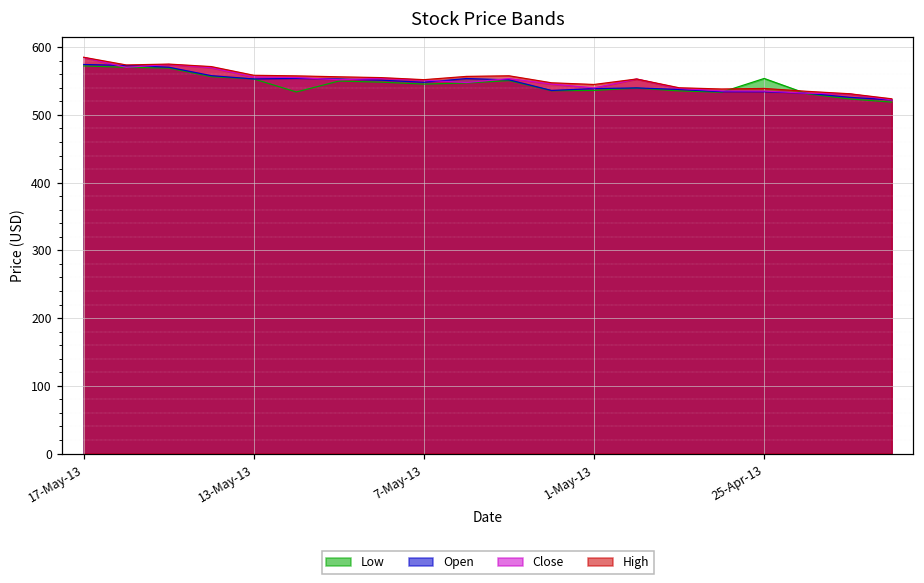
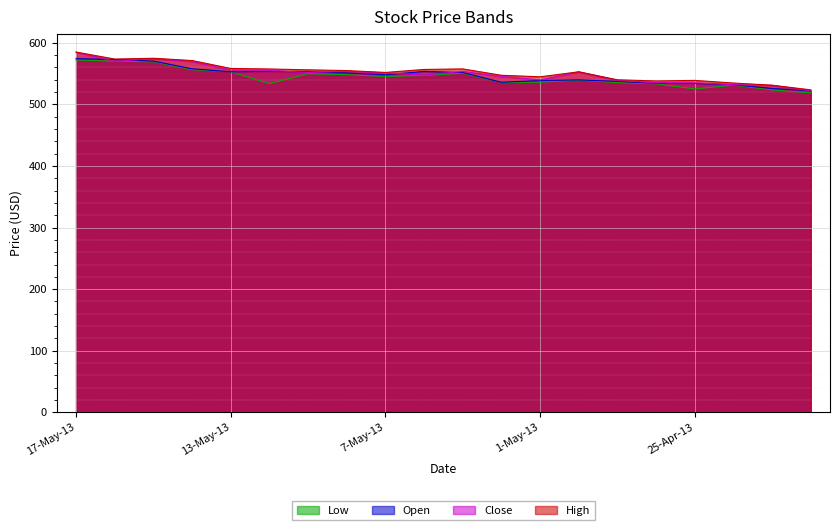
  {
    "Low": {
-     "25-Apr-13": 550
+     "25-Apr-13": 530
    },
    "High": {
      "1-May-13": 540
    }
  }
